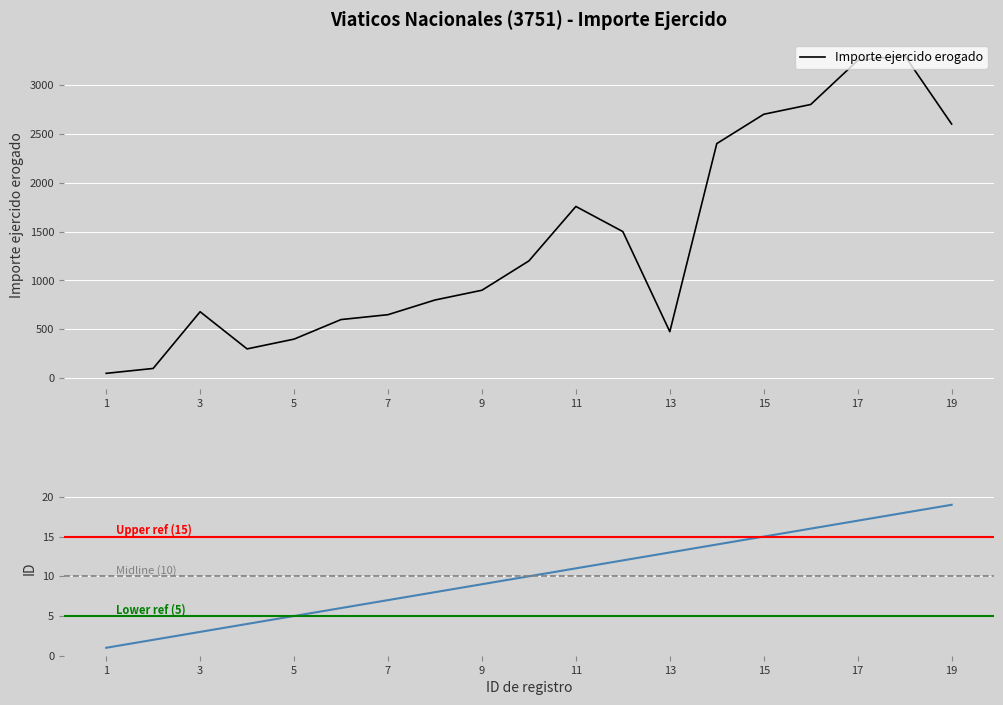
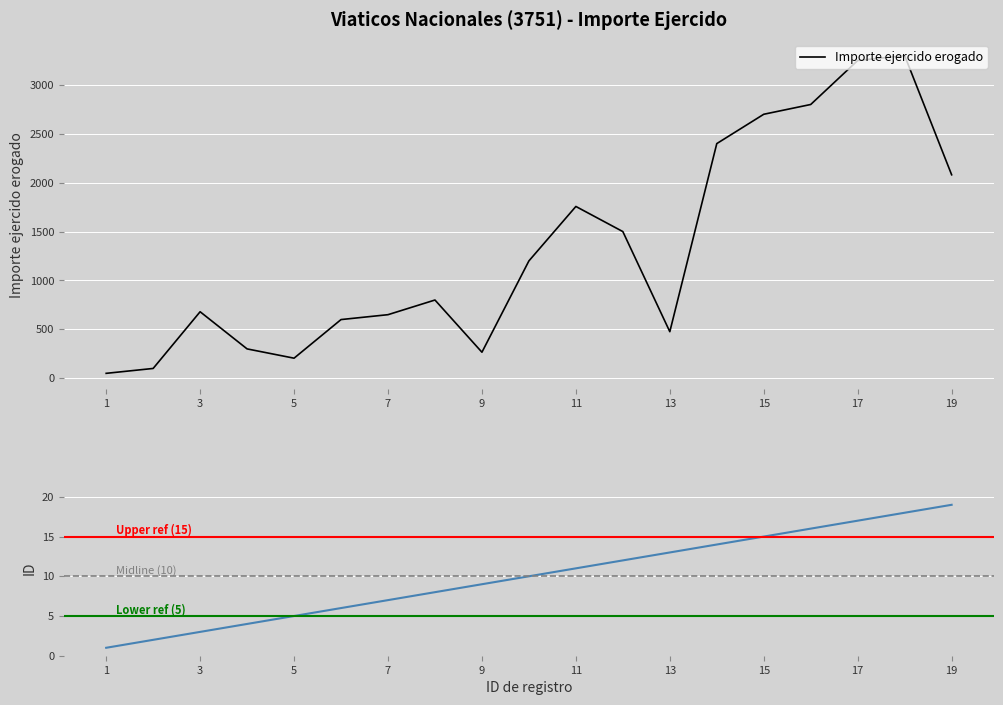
  {
    "Viaticos Nacionales (3751) - Importe Ejercido": {
      "1": 100,
      "3": 700,
-     "5": 400,
+     "5": 200,
      "7": 700,
-     "9": 900,
+     "9": 300,
      "11": 1800,
      "13": 500,
      "15": 2700,
-     "19": 2600
+     "19": 2100
    }
  }
